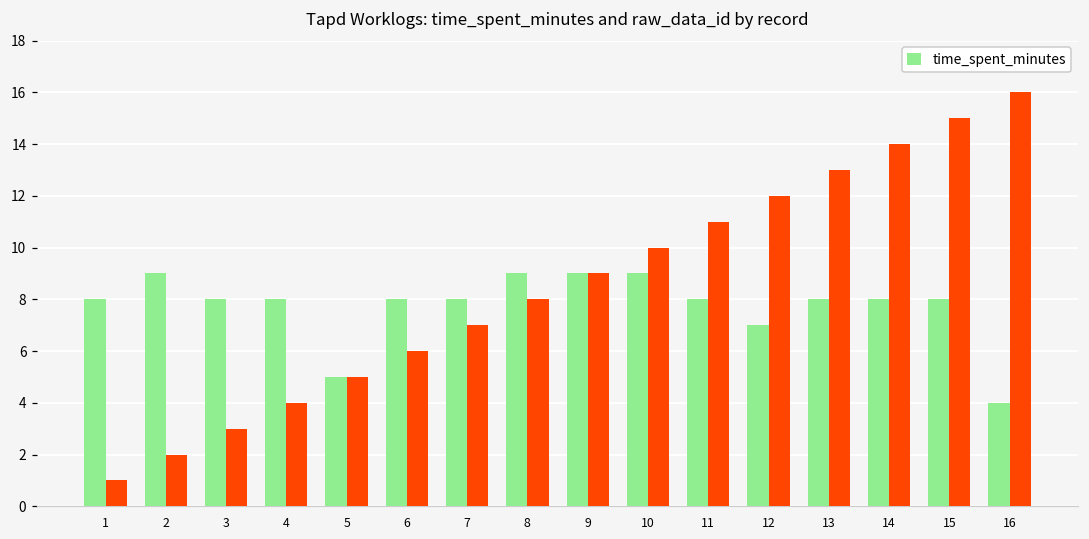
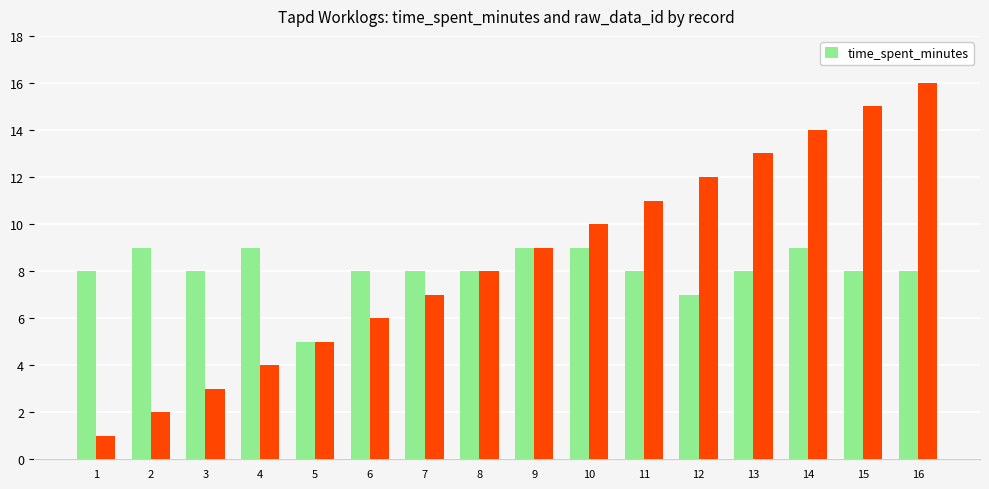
  {
    "time_spent_minutes": {
      "1": 8,
      "2": 9,
      "3": 8,
-     "4": 8,
+     "4": 9,
      "5": 5,
      "6": 8,
      "7": 8,
-     "8": 9,
+     "8": 8,
      "9": 9,
      "10": 9,
      "11": 8,
      "12": 7,
      "13": 8,
-     "14": 8,
+     "14": 9,
      "15": 8,
-     "16": 4
+     "16": 8
    }
  }
